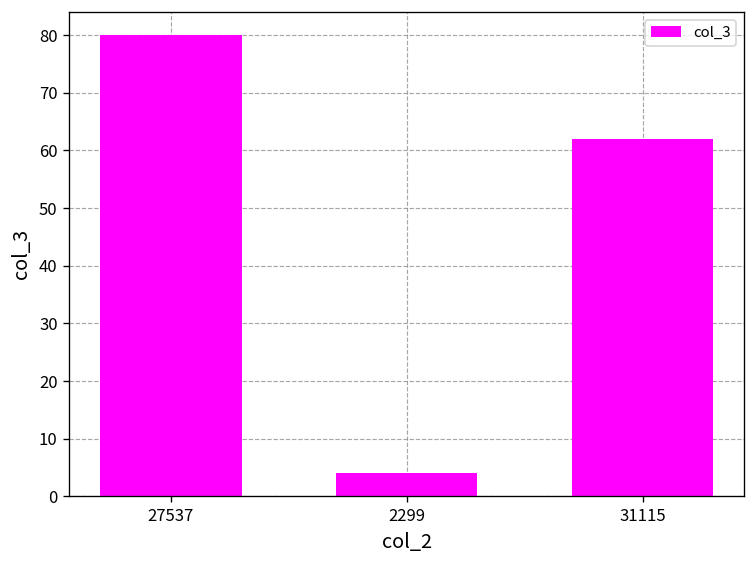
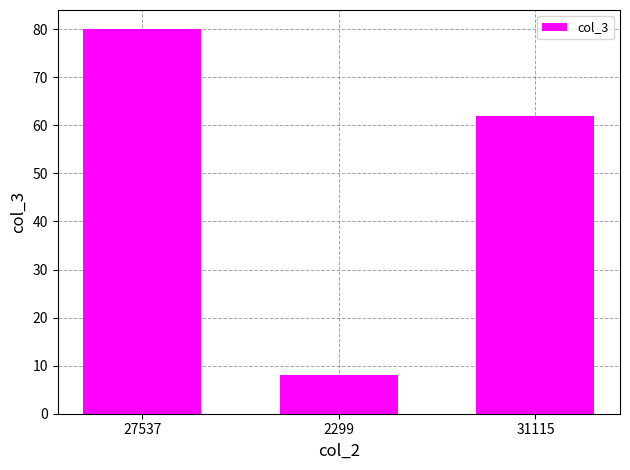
  {
    "27537": 80,
-   "2299": 4,
+   "2299": 8,
    "31115": 62
  }
